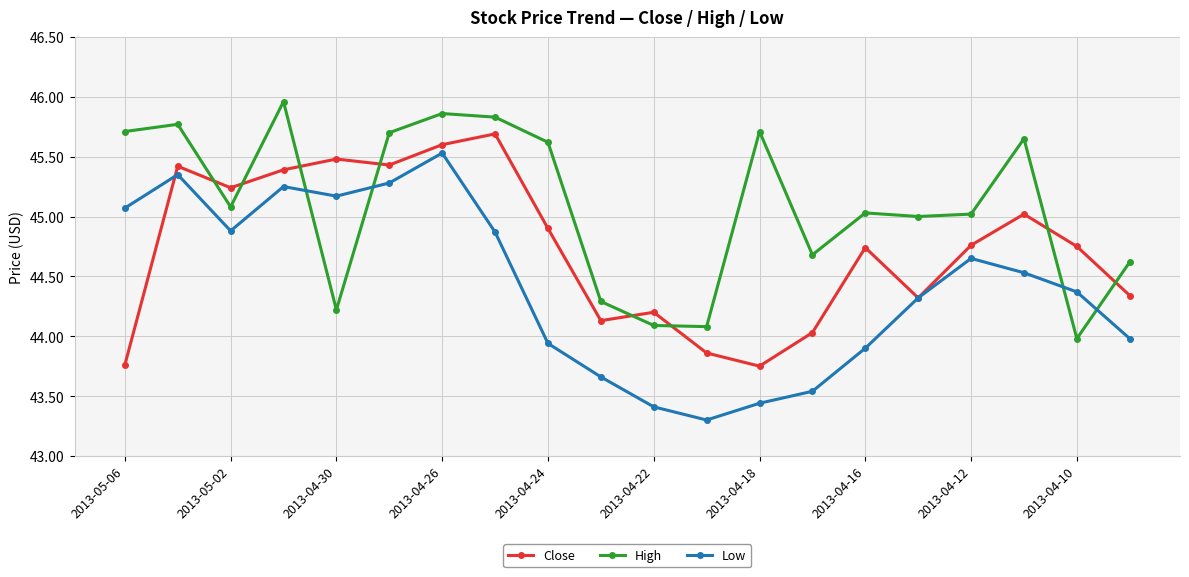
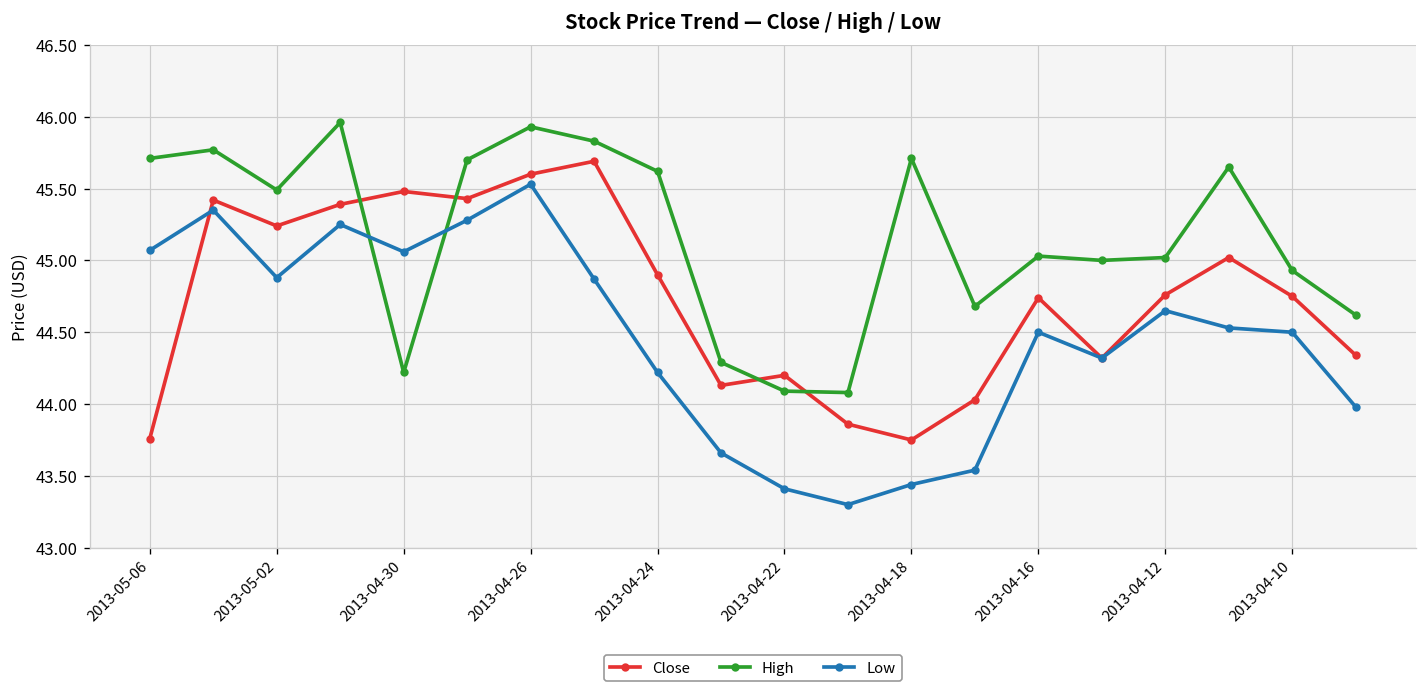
  {
    "Close": {
      "2013-05-06": 43.76,
      "2013-05-02": 45.24,
      "2013-04-30": 45.48,
      "2013-04-26": 45.60,
      "2013-04-24": 44.90,
      "2013-04-22": 44.20,
      "2013-04-18": 43.75,
      "2013-04-16": 44.74,
      "2013-04-12": 44.76,
      "2013-04-10": 44.75
    },
    "High": {
      "2013-05-06": 45.71,
-     "2013-05-02": 45.08,
+     "2013-05-02": 45.49,
      "2013-04-30": 44.22,
-     "2013-04-26": 45.86,
+     "2013-04-26": 45.93,
      "2013-04-24": 45.62,
      "2013-04-22": 44.09,
      "2013-04-18": 45.71,
      "2013-04-16": 45.03,
      "2013-04-12": 45.02,
-     "2013-04-10": 43.98
+     "2013-04-10": 44.93
    },
    "Low": {
      "2013-05-06": 45.07,
      "2013-05-02": 44.88,
-     "2013-04-30": 45.17,
+     "2013-04-30": 45.06,
      "2013-04-26": 45.53,
-     "2013-04-24": 43.94,
+     "2013-04-24": 44.22,
      "2013-04-22": 43.41,
      "2013-04-18": 43.44,
-     "2013-04-16": 43.9,
+     "2013-04-16": 44.5,
      "2013-04-12": 44.65,
-     "2013-04-10": 44.37
+     "2013-04-10": 44.50
    }
  }
